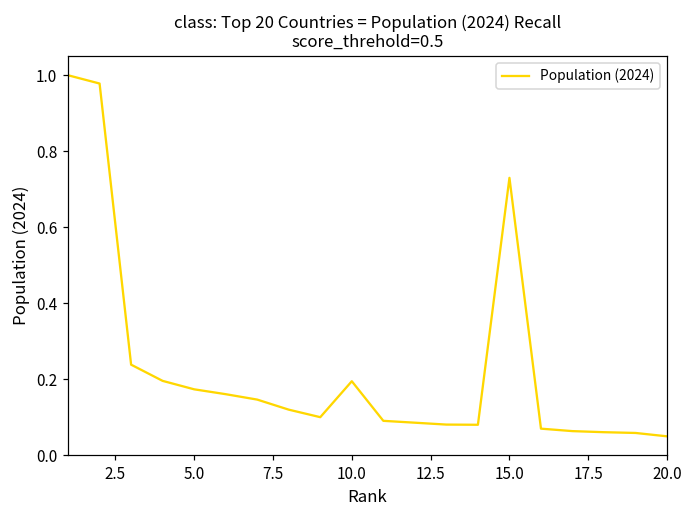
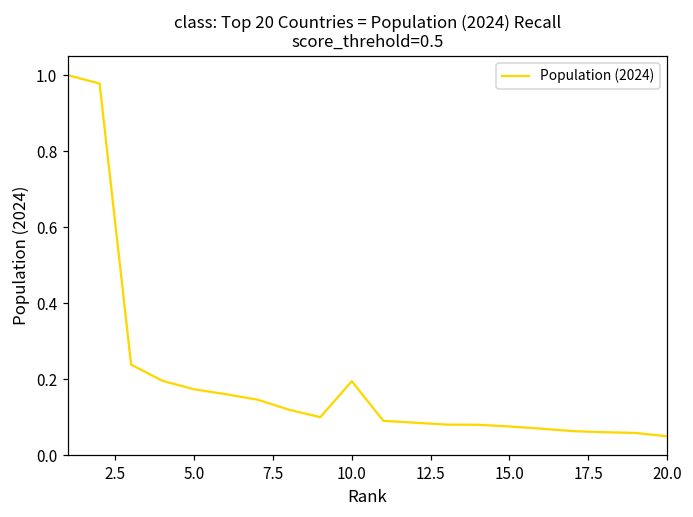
  {
    "5.0": 0.17,
    "10.0": 0.19,
-   "15.0": 0.73,
+   "15.0": 0.08,
    "20.0": 0.05
  }
